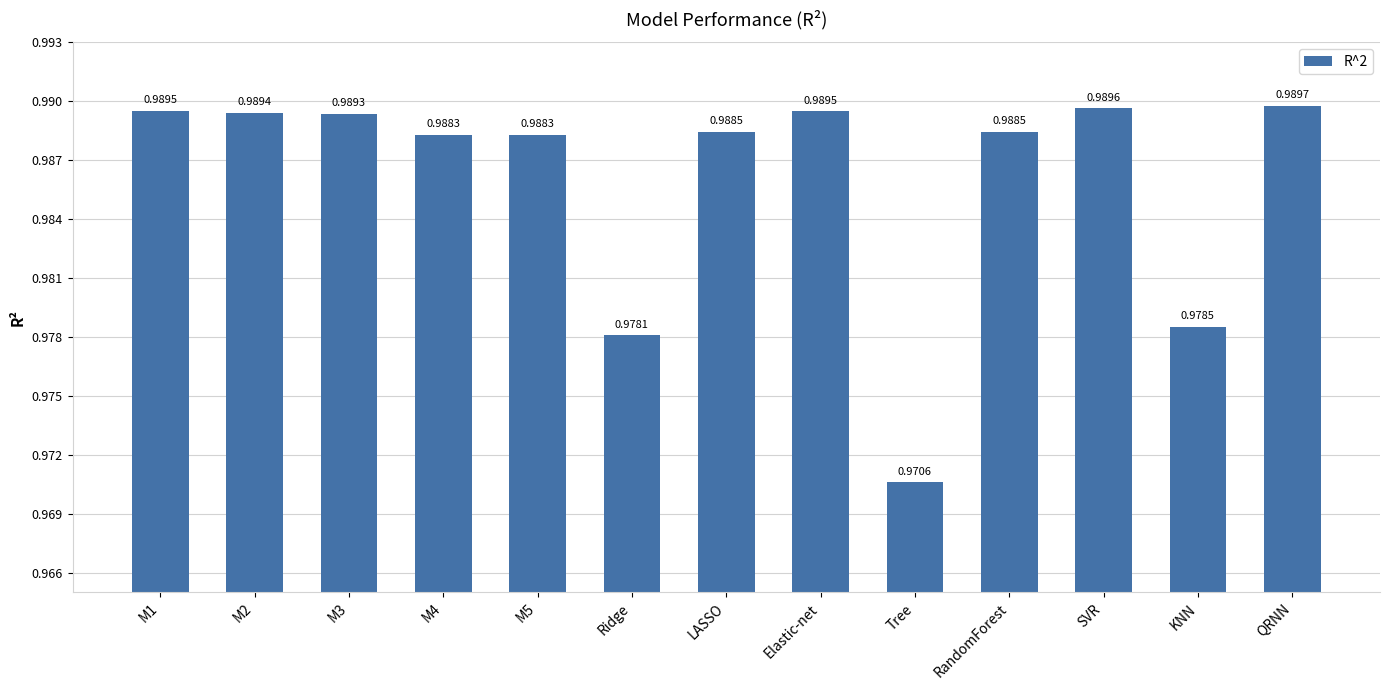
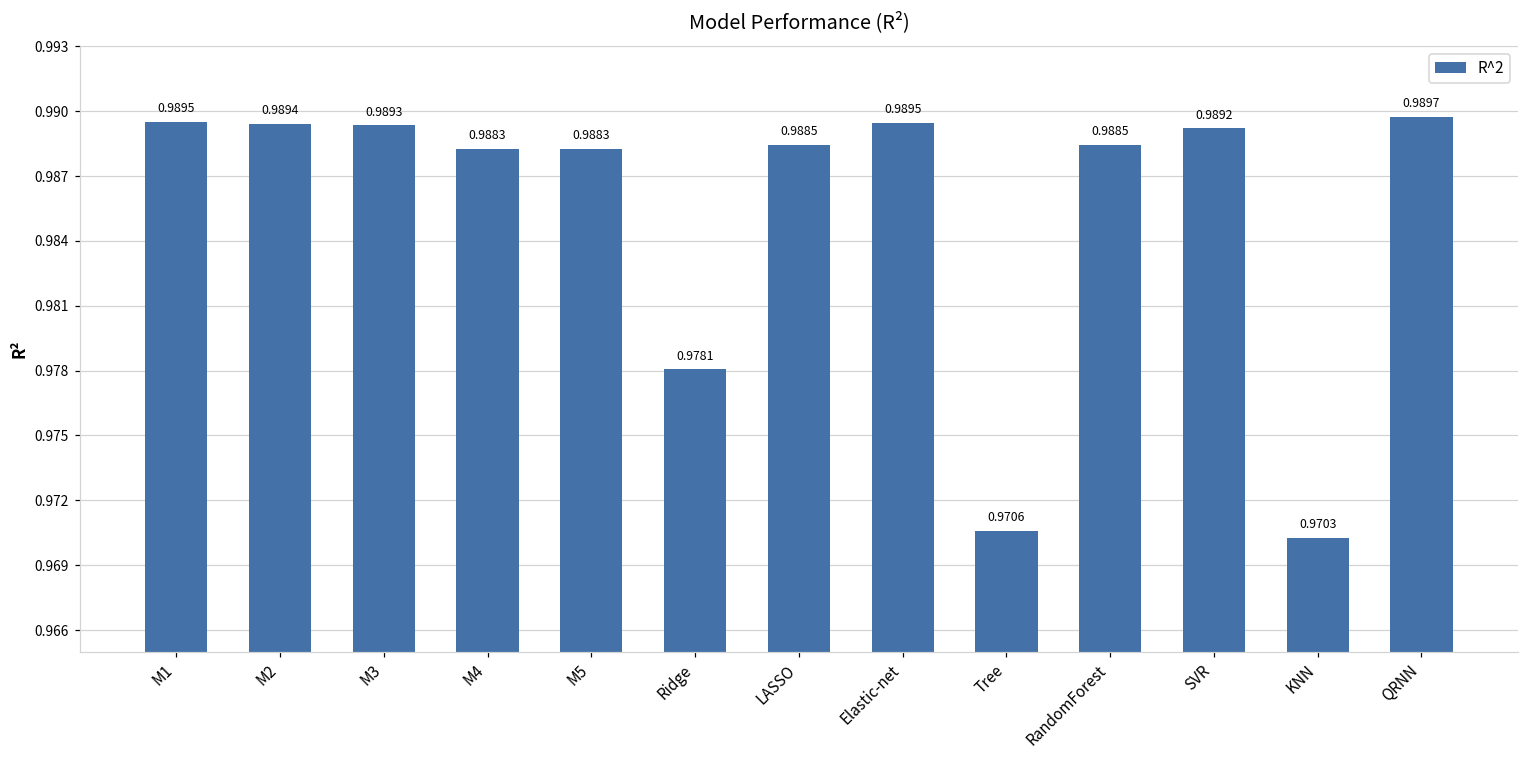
  {
    "M1": 0.9895,
    "M2": 0.9894,
    "M3": 0.9893,
    "M4": 0.9883,
    "M5": 0.9883,
    "Ridge": 0.9781,
    "LASSO": 0.9885,
    "Elastic-net": 0.9895,
    "Tree": 0.9706,
    "RandomForest": 0.9885,
-   "SVR": 0.9896,
-   "KNN": 0.9785,
+   "SVR": 0.9892,
+   "KNN": 0.9703,
    "QRNN": 0.9897
  }
